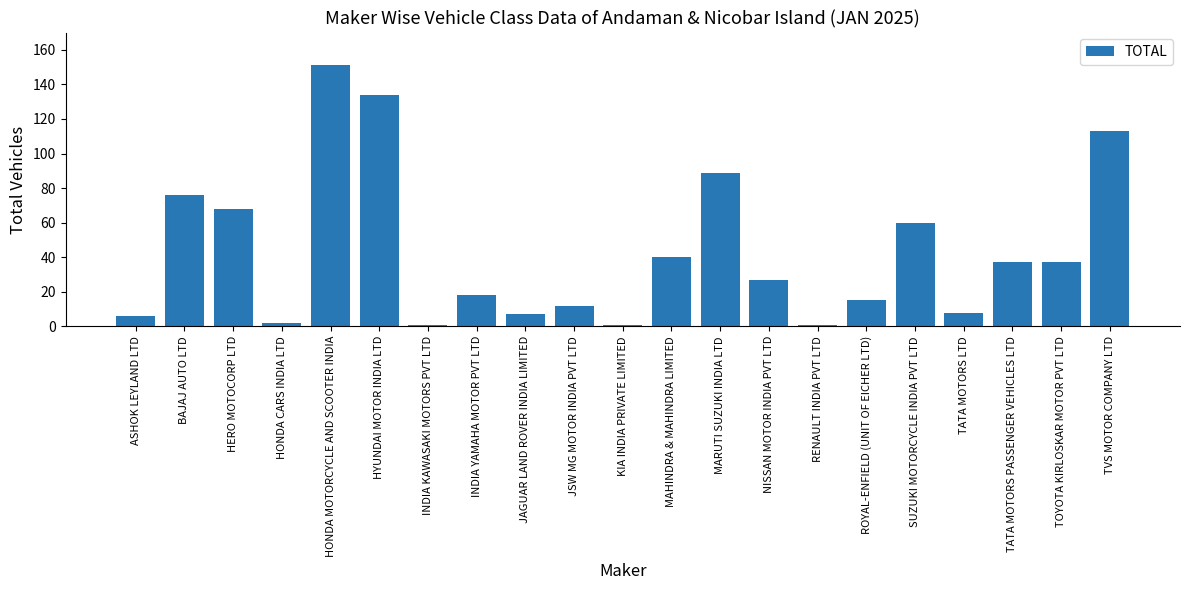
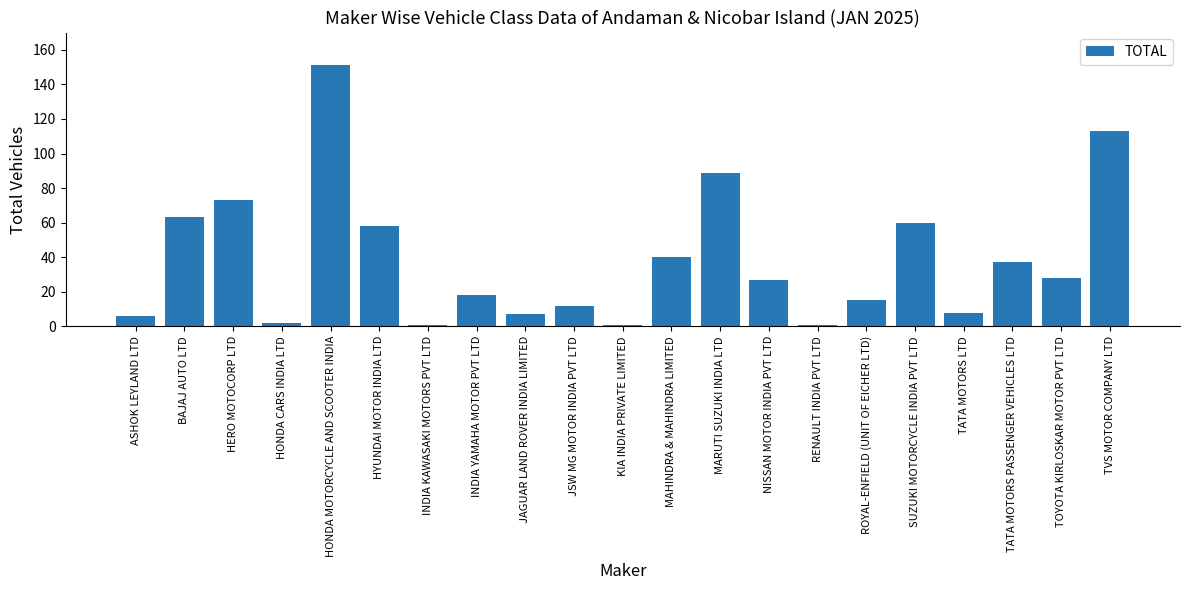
  {
    "ASHOK LEYLAND LTD": 6,
-   "BAJAJ AUTO LTD": 76,
-   "HERO MOTOCORP LTD": 68,
+   "BAJAJ AUTO LTD": 63,
+   "HERO MOTOCORP LTD": 73,
    "HONDA CARS INDIA LTD": 2,
    "HONDA MOTORCYCLE AND SCOOTER INDIA": 151,
-   "HYUNDAI MOTOR INDIA LTD": 134,
+   "HYUNDAI MOTOR INDIA LTD": 58,
    "INDIA YAMAHA MOTOR PVT LTD": 18,
    "JAGUAR LAND ROVER INDIA LIMITED": 7,
    "JSW MG MOTOR INDIA PVT LTD": 12,
    "MAHINDRA & MAHINDRA LIMITED": 40,
    "MARUTI SUZUKI INDIA LTD": 89,
    "NISSAN MOTOR INDIA PVT LTD": 27,
    "ROYAL-ENFIELD (UNIT OF EICHER LTD)": 15,
    "SUZUKI MOTORCYCLE INDIA PVT LTD": 60,
    "TATA MOTORS LTD": 8,
    "TATA MOTORS PASSENGER VEHICLES LTD": 37,
-   "TOYOTA KIRLOSKAR MOTOR PVT LTD": 37,
+   "TOYOTA KIRLOSKAR MOTOR PVT LTD": 28,
    "TVS MOTOR COMPANY LTD": 113
  }
